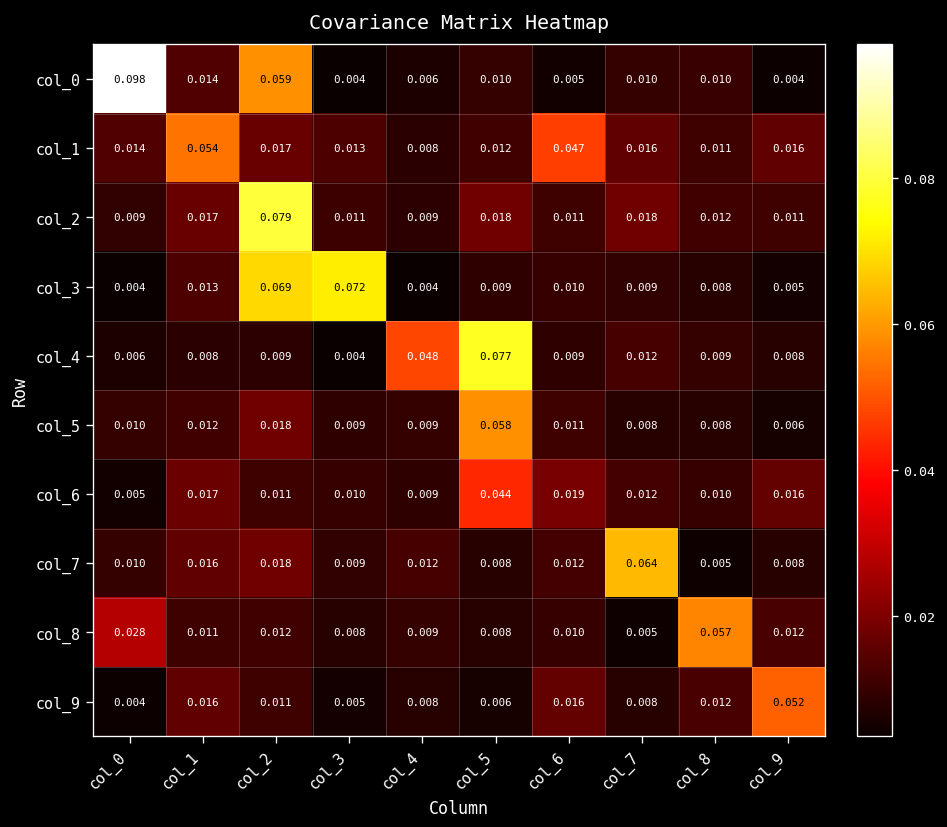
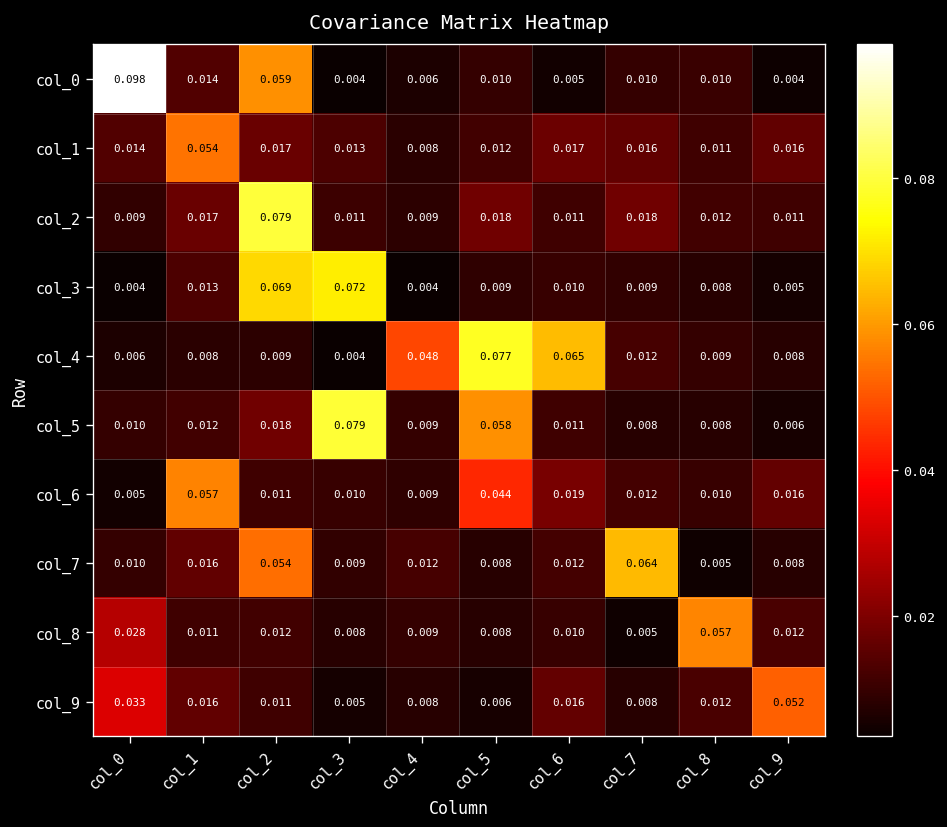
  {
    "col_0": {
      "col_0": 0.098,
      "col_1": 0.014,
      "col_2": 0.059,
      "col_3": 0.004,
      "col_4": 0.006,
      "col_5": 0.010,
      "col_6": 0.005,
      "col_7": 0.010,
      "col_8": 0.010,
      "col_9": 0.004
    },
    "col_1": {
      "col_0": 0.014,
      "col_1": 0.054,
      "col_2": 0.017,
      "col_3": 0.013,
      "col_4": 0.008,
      "col_5": 0.012,
-     "col_6": 0.047,
+     "col_6": 0.017,
      "col_7": 0.016,
      "col_8": 0.011,
      "col_9": 0.016
    },
    "col_2": {
      "col_0": 0.009,
      "col_1": 0.017,
      "col_2": 0.079,
      "col_3": 0.011,
      "col_4": 0.009,
      "col_5": 0.018,
      "col_6": 0.011,
      "col_7": 0.018,
      "col_8": 0.012,
      "col_9": 0.011
    },
    "col_3": {
      "col_0": 0.004,
      "col_1": 0.013,
      "col_2": 0.069,
      "col_3": 0.072,
      "col_4": 0.004,
      "col_5": 0.009,
      "col_6": 0.010,
      "col_7": 0.009,
      "col_8": 0.008,
      "col_9": 0.005
    },
    "col_4": {
      "col_0": 0.006,
      "col_1": 0.008,
      "col_2": 0.009,
      "col_3": 0.004,
      "col_4": 0.048,
      "col_5": 0.077,
-     "col_6": 0.009,
+     "col_6": 0.065,
      "col_7": 0.012,
      "col_8": 0.009,
      "col_9": 0.008
    },
    "col_5": {
      "col_0": 0.010,
      "col_1": 0.012,
      "col_2": 0.018,
-     "col_3": 0.009,
+     "col_3": 0.079,
      "col_4": 0.009,
      "col_5": 0.058,
      "col_6": 0.011,
      "col_7": 0.008,
      "col_8": 0.008,
      "col_9": 0.006
    },
    "col_6": {
      "col_0": 0.005,
-     "col_1": 0.017,
+     "col_1": 0.057,
      "col_2": 0.011,
      "col_3": 0.010,
      "col_4": 0.009,
      "col_5": 0.044,
      "col_6": 0.019,
      "col_7": 0.012,
      "col_8": 0.010,
      "col_9": 0.016
    },
    "col_7": {
      "col_0": 0.010,
      "col_1": 0.016,
-     "col_2": 0.018,
+     "col_2": 0.054,
      "col_3": 0.009,
      "col_4": 0.012,
      "col_5": 0.008,
      "col_6": 0.012,
      "col_7": 0.064,
      "col_8": 0.005,
      "col_9": 0.008
    },
    "col_8": {
      "col_0": 0.028,
      "col_1": 0.011,
      "col_2": 0.012,
      "col_3": 0.008,
      "col_4": 0.009,
      "col_5": 0.008,
      "col_6": 0.010,
      "col_7": 0.005,
      "col_8": 0.057,
      "col_9": 0.012
    },
    "col_9": {
-     "col_0": 0.004,
+     "col_0": 0.033,
      "col_1": 0.016,
      "col_2": 0.011,
      "col_3": 0.005,
      "col_4": 0.008,
      "col_5": 0.006,
      "col_6": 0.016,
      "col_7": 0.008,
      "col_8": 0.012,
      "col_9": 0.052
    }
  }
